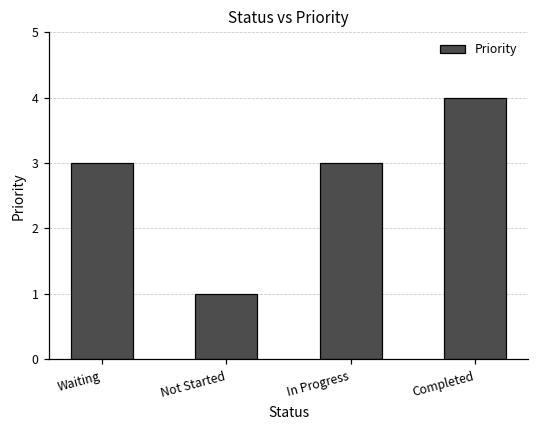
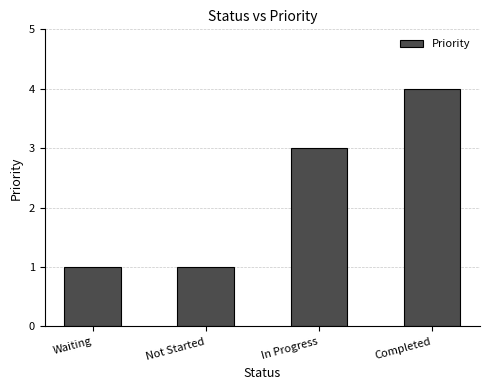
  {
-   "Waiting": 3,
+   "Waiting": 1,
    "Not Started": 1,
    "In Progress": 3,
    "Completed": 4
  }
